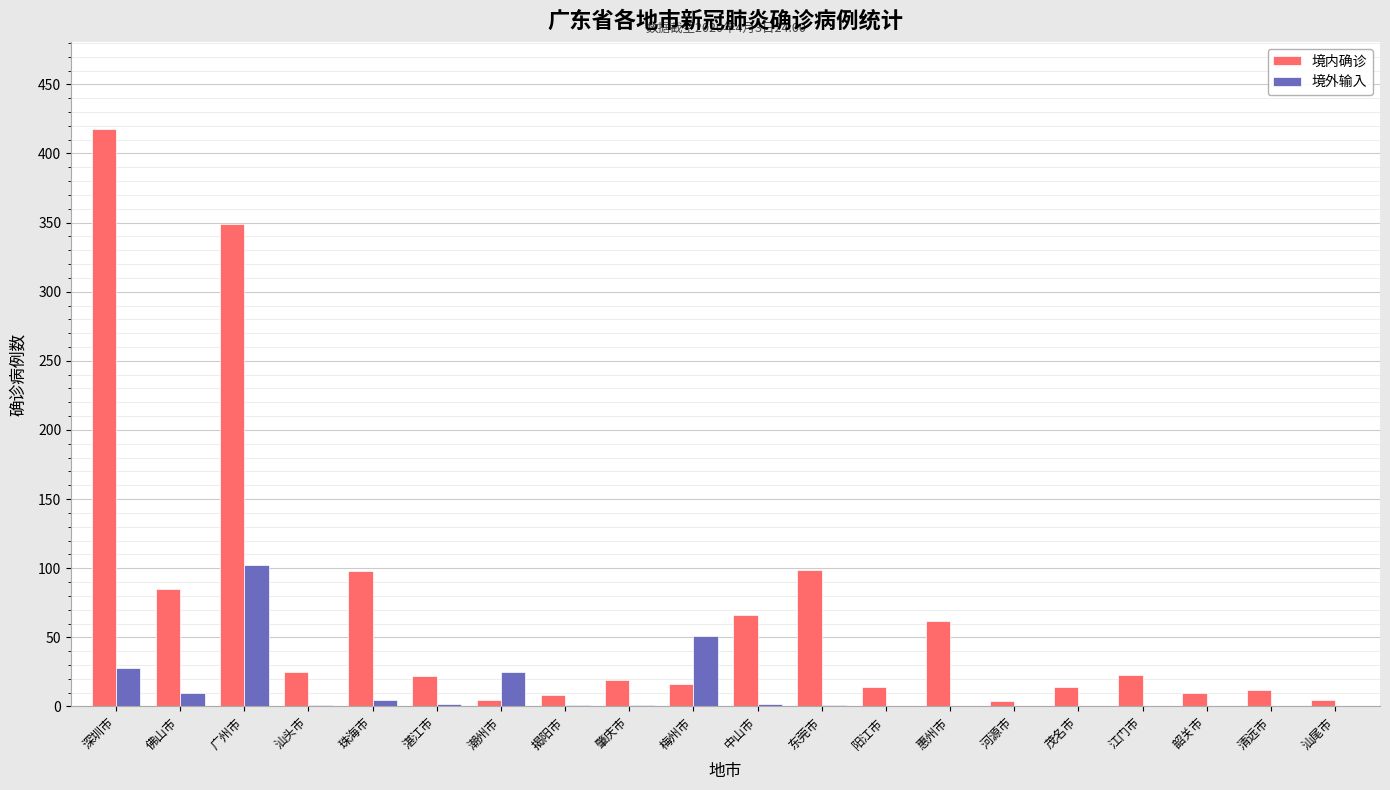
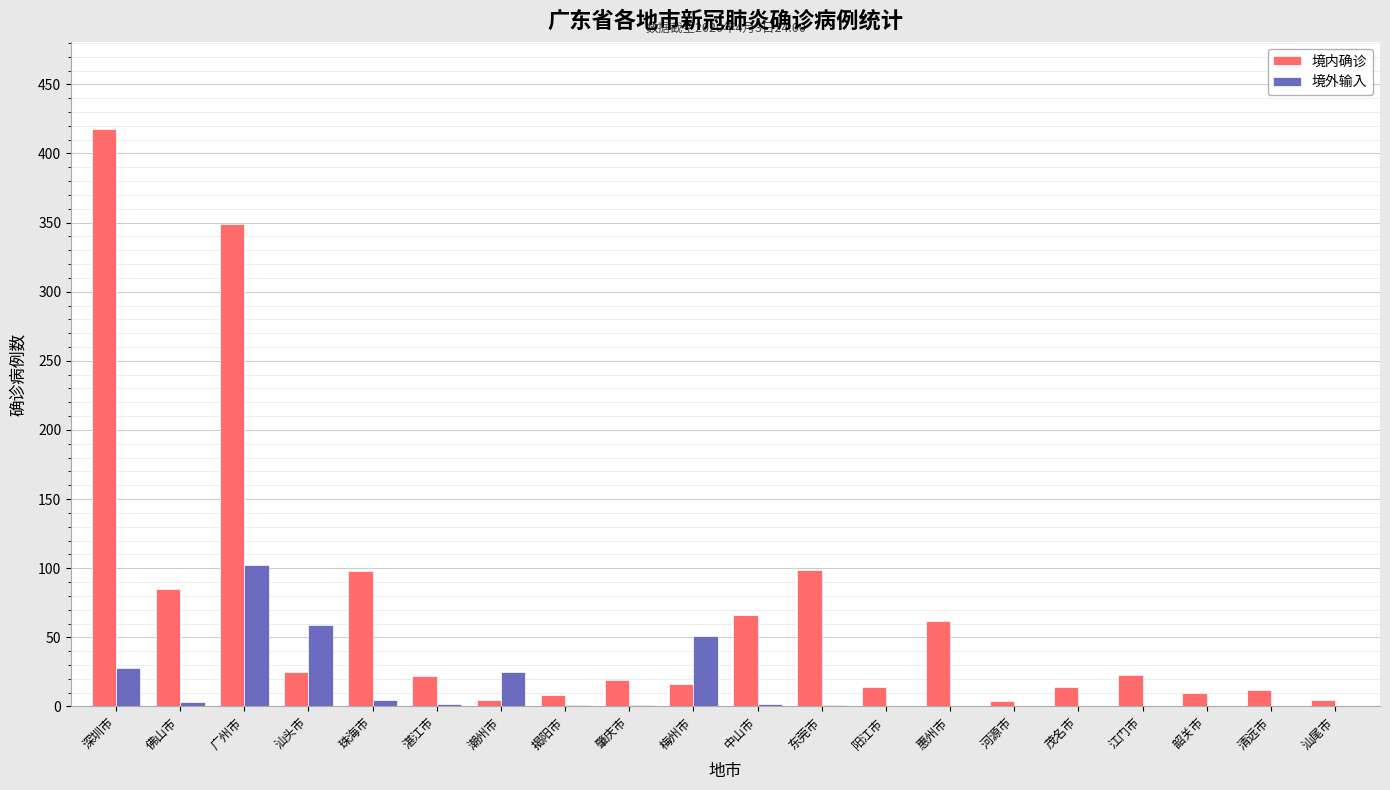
  {
    "境内确诊": {
      "深圳市": 418,
      "佛山市": 85,
      "广州市": 349,
      "汕头市": 25,
      "珠海市": 98,
      "湛江市": 22,
      "潮州市": 5,
      "揭阳市": 8,
      "肇庆市": 19,
      "梅州市": 16,
      "中山市": 66,
      "东莞市": 99,
      "阳江市": 14,
      "惠州市": 62,
      "河源市": 4,
      "茂名市": 14,
      "江门市": 23,
      "韶关市": 10,
      "清远市": 12,
      "汕尾市": 5
    },
    "境外输入": {
      "深圳市": 28,
-     "佛山市": 10,
+     "佛山市": 3,
      "广州市": 102,
-     "汕头市": 1,
+     "汕头市": 59,
      "珠海市": 5,
      "湛江市": 2,
      "潮州市": 25,
      "梅州市": 51,
      "中山市": 2,
      "阳江市": 0,
      "惠州市": 0,
      "河源市": 0,
      "茂名市": 0,
      "江门市": 0,
      "韶关市": 0,
      "清远市": 0,
      "汕尾市": 0
    }
  }
